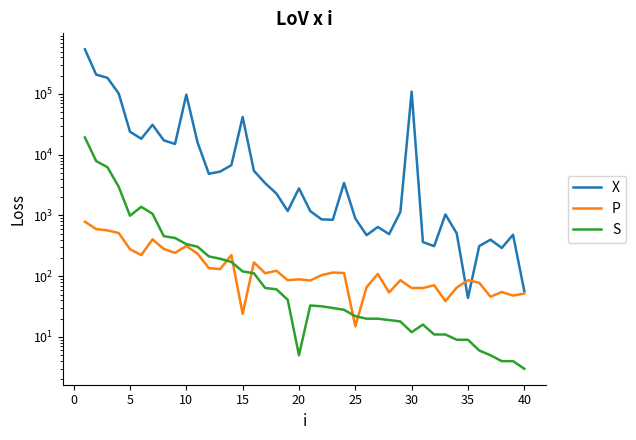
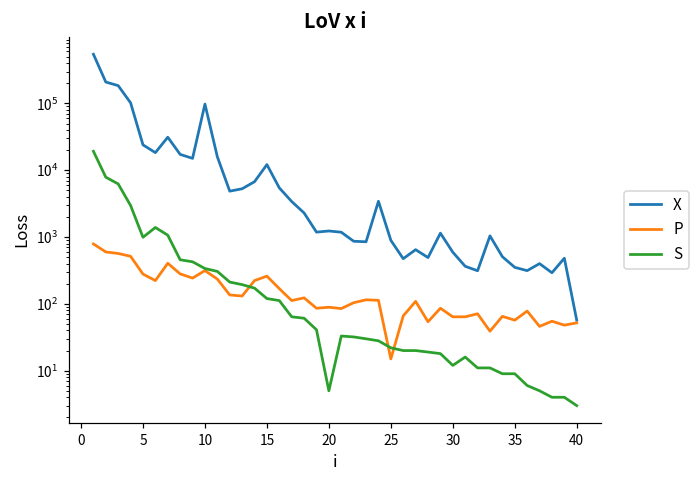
  {
    "X": {
      "5": 24000,
      "10": 100000,
-     "15": 40000,
-     "20": 3000,
+     "15": 12000,
+     "20": 1200,
      "25": 900,
-     "30": 110000,
-     "35": 40
+     "30": 600,
+     "35": 400
    },
    "P": {
      "5": 300,
-     "15": 24,
+     "15": 260,
      "20": 90,
      "25": 15,
      "30": 60,
-     "35": 90
+     "35": 60
    },
    "S": {
      "5": 1000,
      "15": 120,
      "20": 5,
      "25": 22,
      "30": 12,
      "35": 9,
      "40": 3
    }
  }
